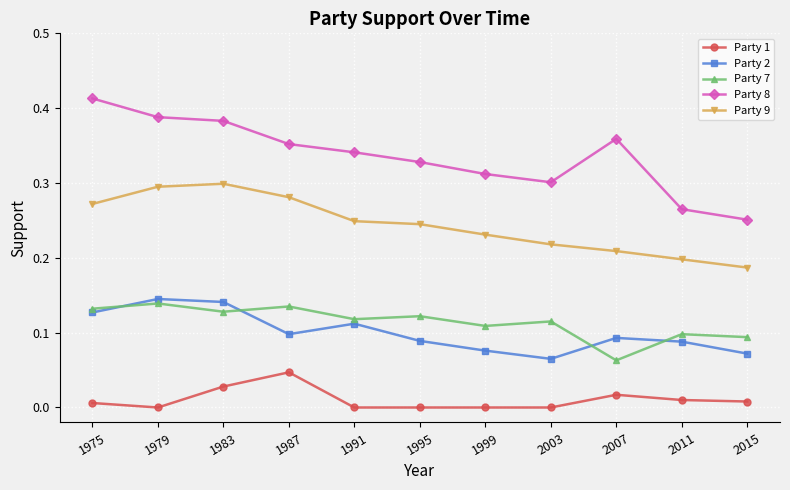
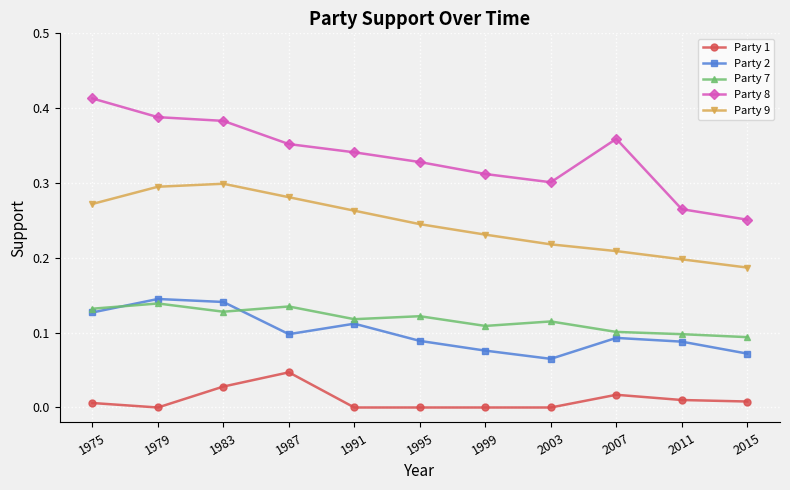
  {
    "Party 1": {
      "1975": 0.01,
      "1979": 0.00,
      "1983": 0.03,
      "1987": 0.05,
      "1991": 0.00,
      "1995": 0.00,
      "1999": 0.00,
      "2003": 0.00,
      "2007": 0.02,
      "2011": 0.01,
      "2015": 0.01
    },
    "Party 2": {
      "1975": 0.13,
      "1979": 0.15,
      "1983": 0.14,
      "1987": 0.10,
      "1991": 0.11,
      "1995": 0.09,
      "1999": 0.08,
      "2003": 0.07,
      "2007": 0.09,
      "2011": 0.09,
      "2015": 0.07
    },
    "Party 7": {
      "1975": 0.13,
      "1979": 0.14,
      "1983": 0.13,
      "1987": 0.14,
      "1991": 0.12,
      "1995": 0.12,
      "1999": 0.11,
      "2003": 0.12,
-     "2007": 0.06,
+     "2007": 0.10,
      "2011": 0.10,
      "2015": 0.09
    },
    "Party 8": {
      "1975": 0.41,
      "1979": 0.39,
      "1983": 0.38,
      "1987": 0.35,
      "1991": 0.34,
      "1995": 0.33,
      "1999": 0.31,
      "2003": 0.30,
      "2007": 0.36,
      "2011": 0.27,
      "2015": 0.25
    },
    "Party 9": {
      "1975": 0.27,
      "1979": 0.30,
      "1983": 0.30,
      "1987": 0.28,
-     "1991": 0.25,
+     "1991": 0.26,
      "1995": 0.25,
      "1999": 0.23,
      "2003": 0.22,
      "2007": 0.21,
      "2011": 0.20,
      "2015": 0.19
    }
  }
